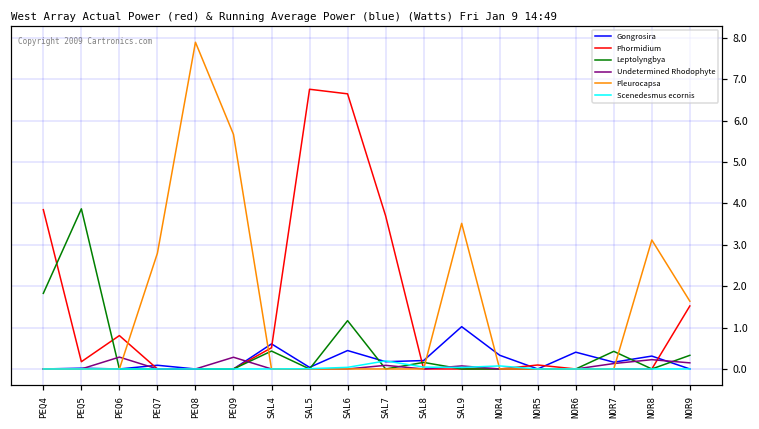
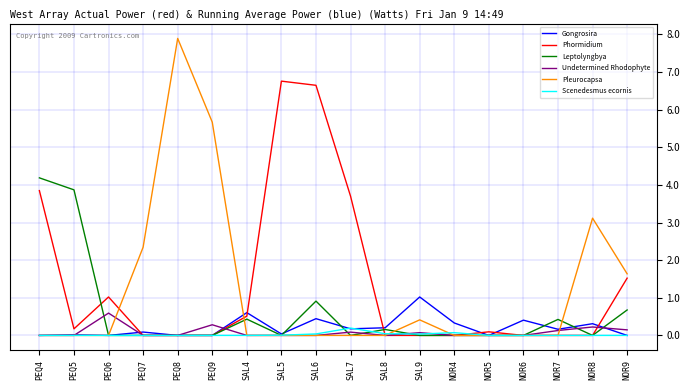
  {
    "Gongrosira": {
      "PEQ7": 0.1,
      "SAL4": 0.6,
      "SAL6": 0.4,
      "SAL9": 1.0,
      "NOR4": 0.3,
      "NOR6": 0.4,
      "NOR8": 0.3
    },
    "Phormidium": {
      "PEQ4": 3.8,
      "PEQ5": 0.2,
-     "PEQ6": 0.8,
+     "PEQ6": 1.0,
      "SAL4": 0.5,
      "SAL5": 6.8,
      "SAL6": 6.6,
      "SAL7": 3.7,
      "NOR5": 0.1,
      "NOR9": 1.5
    },
    "Leptolyngbya": {
-     "PEQ4": 1.8,
+     "PEQ4": 4.2,
      "PEQ5": 3.9,
      "SAL4": 0.4,
-     "SAL6": 1.2,
+     "SAL6": 0.9,
      "NOR7": 0.4,
-     "NOR9": 0.3
+     "NOR9": 0.7
    },
    "Undetermined Rhodophyte": {
-     "PEQ6": 0.3,
+     "PEQ6": 0.6,
      "PEQ9": 0.3,
      "SAL7": 0.1,
      "NOR8": 0.2,
      "NOR9": 0.1
    },
    "Pleurocapsa": {
-     "PEQ7": 2.8,
+     "PEQ7": 2.3,
      "PEQ8": 7.9,
      "PEQ9": 5.7,
-     "SAL9": 3.5,
+     "SAL9": 0.4,
      "NOR8": 3.1,
      "NOR9": 1.6
    },
    "Scenedesmus ecornis": {
      "NOR4": 0.1
    }
  }
